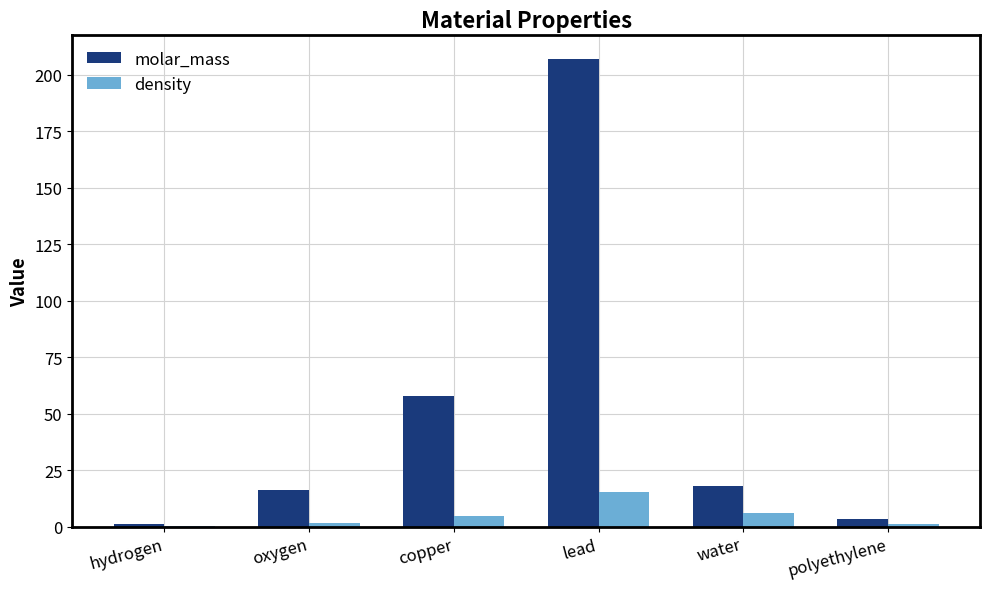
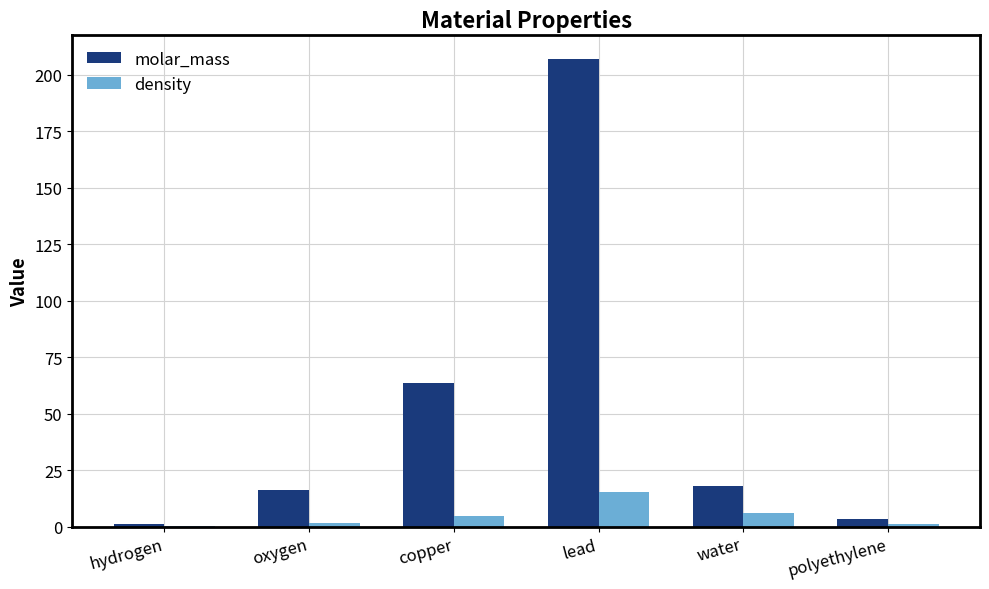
  {
    "molar_mass": {
      "oxygen": 16,
-     "copper": 58,
+     "copper": 64,
      "lead": 207,
      "water": 18,
      "polyethylene": 4
    },
    "density": {
      "oxygen": 1,
      "copper": 5,
      "lead": 15,
      "water": 6
    }
  }
